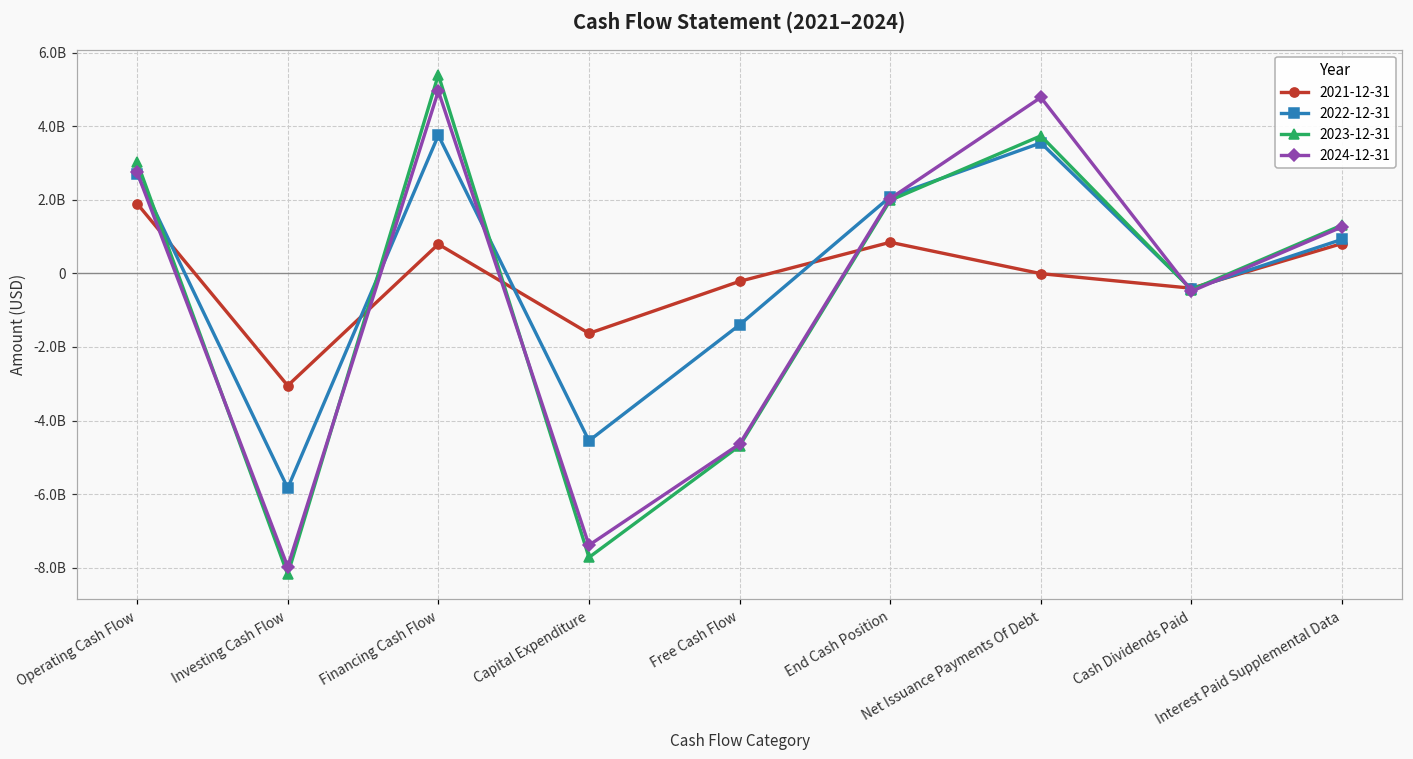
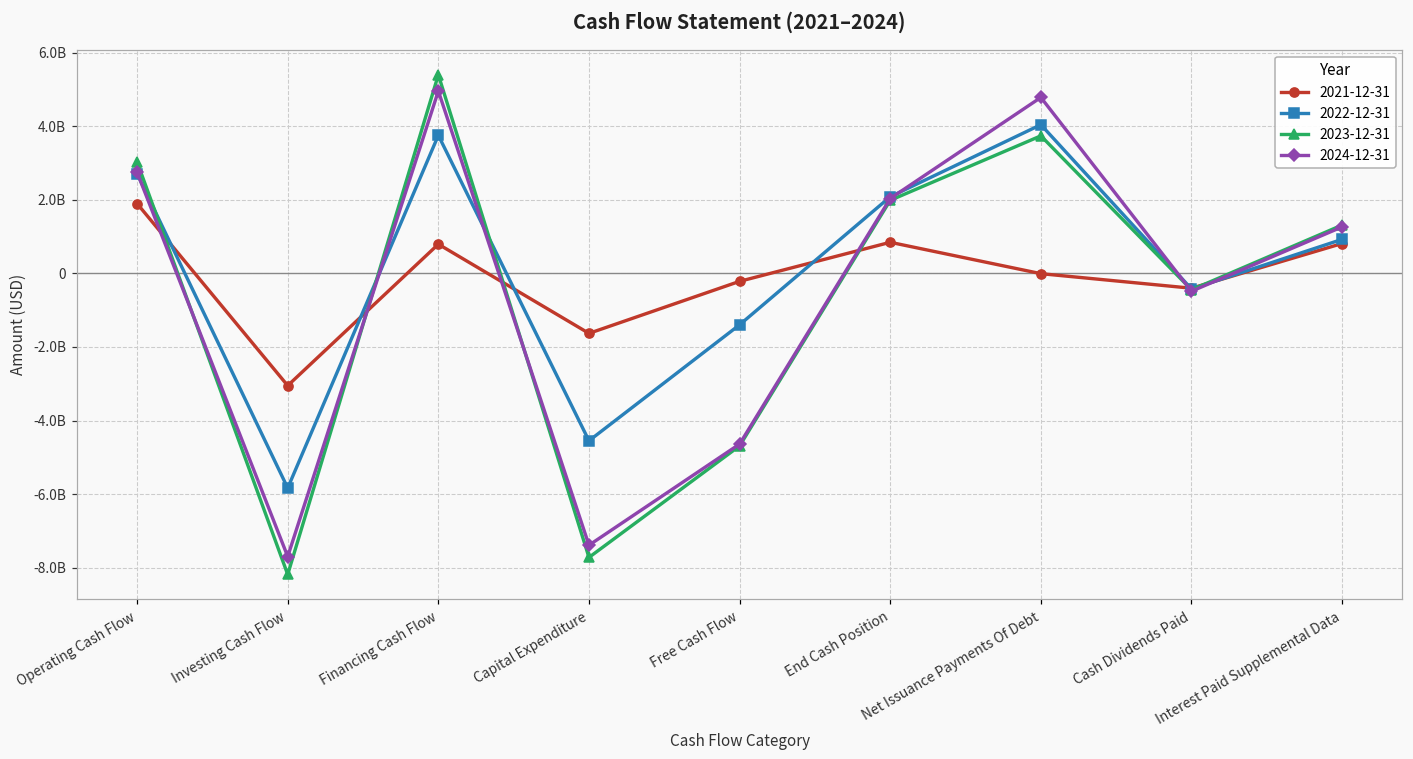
  {
    "2021-12-31": {
      "Operating Cash Flow": 1900000000,
      "Investing Cash Flow": -3100000000,
      "Financing Cash Flow": 800000000,
      "Capital Expenditure": -1600000000,
      "Free Cash Flow": -200000000,
      "End Cash Position": 800000000,
      "Net Issuance Payments Of Debt": 0,
      "Interest Paid Supplemental Data": 800000000
    },
    "2022-12-31": {
      "Investing Cash Flow": -5800000000,
      "Financing Cash Flow": 3800000000,
      "Capital Expenditure": -4600000000,
      "Free Cash Flow": -1400000000,
-     "Net Issuance Payments Of Debt": 3600000000,
+     "Net Issuance Payments Of Debt": 4000000000,
      "Interest Paid Supplemental Data": 900000000
    },
    "2023-12-31": {
      "Operating Cash Flow": 3000000000,
      "Investing Cash Flow": -8200000000,
      "Financing Cash Flow": 5400000000,
      "Capital Expenditure": -7700000000,
      "Net Issuance Payments Of Debt": 3700000000
    },
    "2024-12-31": {
-     "Investing Cash Flow": -8000000000,
+     "Investing Cash Flow": -7700000000,
      "Financing Cash Flow": 5000000000,
      "Capital Expenditure": -7400000000,
      "Net Issuance Payments Of Debt": 4800000000
    }
  }
